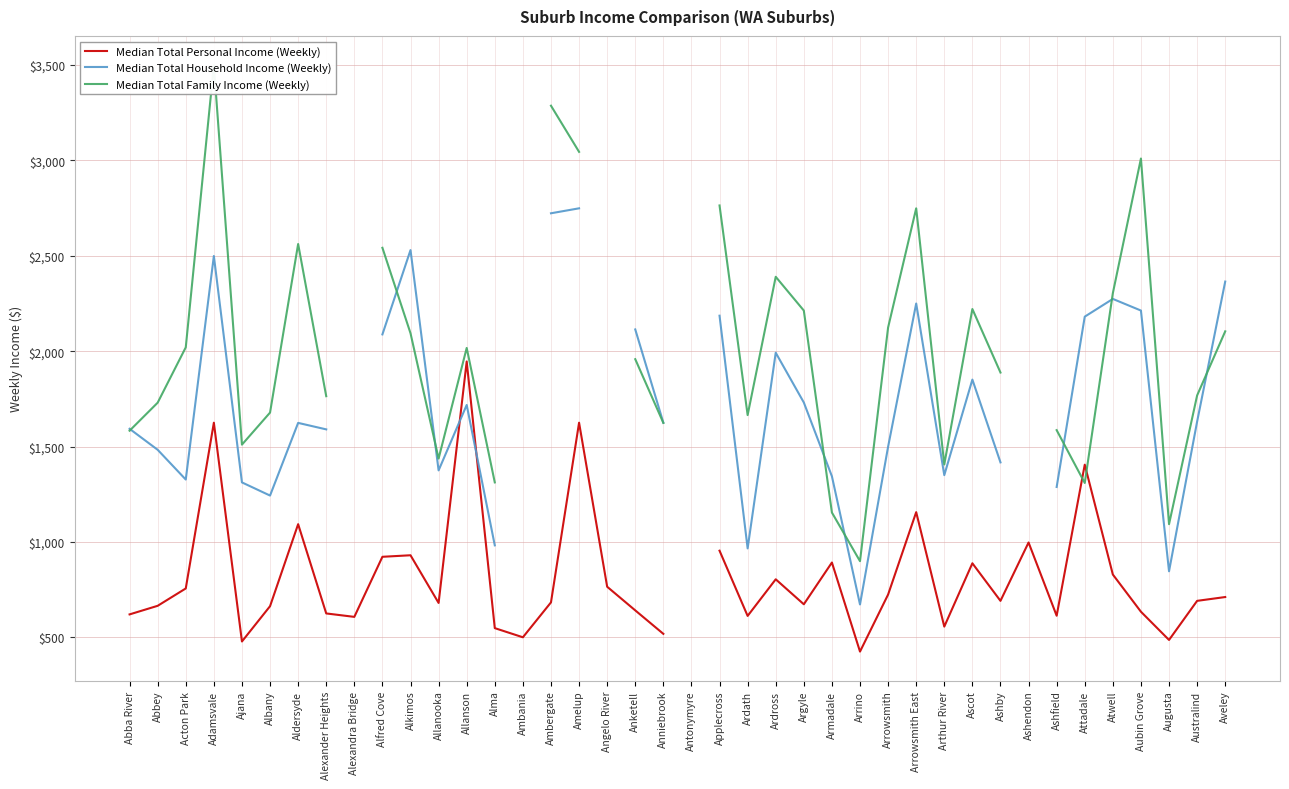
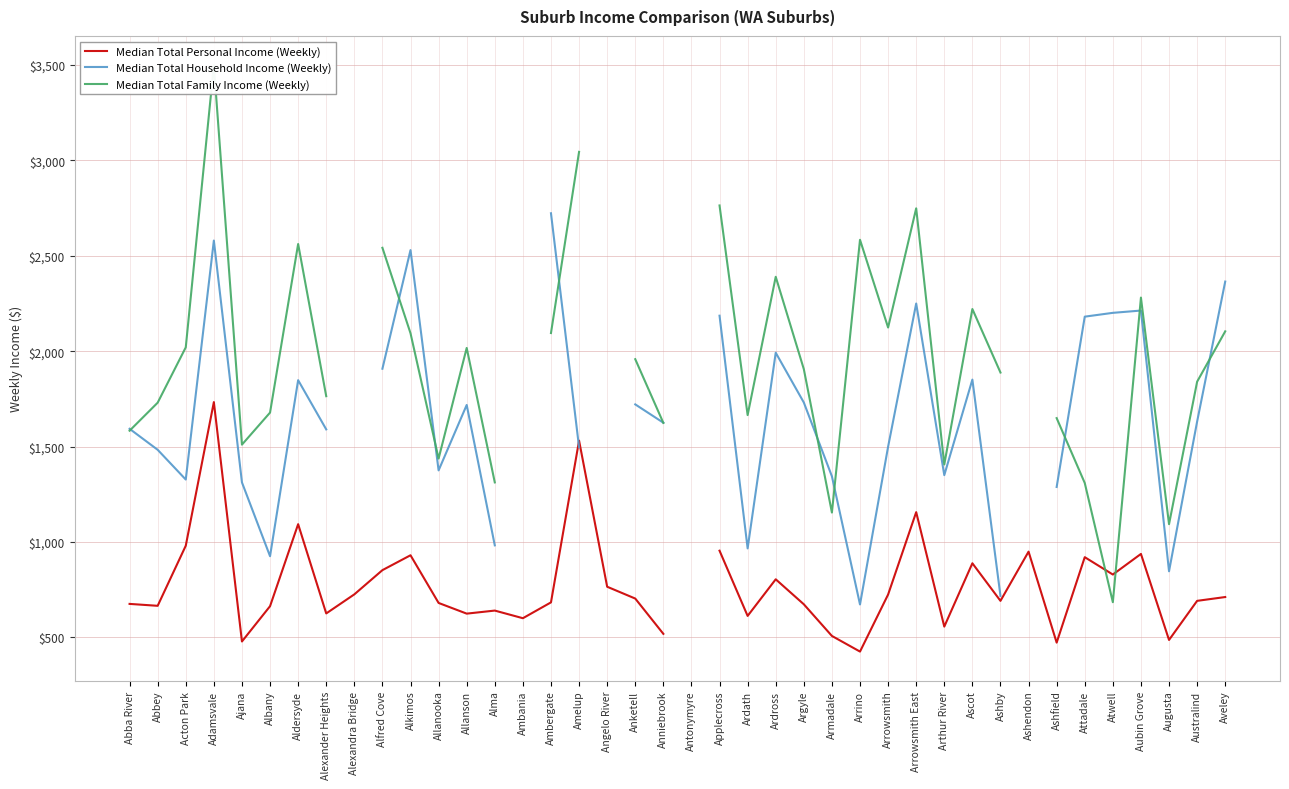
  {
    "Median Total Personal Income (Weekly)": {
-     "Abba River": "$620",
+     "Abba River": "$680",
      "Abbey": "$670",
-     "Acton Park": "$760",
-     "Adamsvale": "$1,630",
+     "Acton Park": "$980",
+     "Adamsvale": "$1,730",
      "Ajana": "$480",
      "Albany": "$660",
      "Aldersyde": "$1,090",
      "Alexander Heights": "$630",
-     "Alexandra Bridge": "$610",
-     "Alfred Cove": "$920",
+     "Alexandra Bridge": "$730",
+     "Alfred Cove": "$850",
      "Alkimos": "$930",
      "Allanooka": "$680",
-     "Allanson": "$1,950",
-     "Alma": "$550",
-     "Ambania": "$500",
+     "Allanson": "$620",
+     "Alma": "$640",
+     "Ambania": "$600",
      "Ambergate": "$680",
-     "Amelup": "$1,630",
+     "Amelup": "$1,530",
      "Angelo River": "$770",
-     "Anketell": "$640",
+     "Anketell": "$700",
      "Anniebrook": "$520",
      "Applecross": "$950",
      "Ardath": "$610",
      "Ardross": "$800",
      "Argyle": "$670",
-     "Armadale": "$890",
+     "Armadale": "$510",
      "Arrino": "$430",
      "Arrowsmith": "$720",
      "Arrowsmith East": "$1,160",
      "Arthur River": "$560",
      "Ascot": "$890",
      "Ashby": "$690",
-     "Ashendon": "$1,000",
-     "Ashfield": "$610",
-     "Attadale": "$1,410",
+     "Ashendon": "$950",
+     "Ashfield": "$470",
+     "Attadale": "$920",
      "Atwell": "$830",
-     "Aubin Grove": "$630",
+     "Aubin Grove": "$940",
      "Augusta": "$490",
      "Australind": "$690",
      "Aveley": "$710"
    },
    "Median Total Household Income (Weekly)": {
      "Abbey": "$1,480",
      "Acton Park": "$1,330",
-     "Adamsvale": "$2,500",
+     "Adamsvale": "$2,580",
      "Ajana": "$1,310",
-     "Albany": "$1,240",
-     "Aldersyde": "$1,620",
+     "Albany": "$930",
+     "Aldersyde": "$1,850",
      "Alexander Heights": "$1,590",
-     "Alfred Cove": "$2,090",
+     "Alfred Cove": "$1,910",
      "Alkimos": "$2,530",
      "Allanooka": "$1,380",
      "Allanson": "$1,720",
      "Alma": "$980",
      "Ambergate": "$2,720",
-     "Amelup": "$2,750",
-     "Anketell": "$2,110",
+     "Amelup": "$1,500",
+     "Anketell": "$1,720",
      "Applecross": "$2,190",
      "Ardath": "$970",
      "Ardross": "$1,990",
      "Argyle": "$1,730",
      "Armadale": "$1,340",
      "Arrino": "$670",
      "Arrowsmith": "$1,500",
      "Arrowsmith East": "$2,250",
      "Arthur River": "$1,350",
      "Ascot": "$1,850",
-     "Ashby": "$1,420",
+     "Ashby": "$720",
      "Ashfield": "$1,290",
      "Attadale": "$2,180",
-     "Atwell": "$2,270",
+     "Atwell": "$2,200",
      "Aubin Grove": "$2,210",
      "Augusta": "$850",
      "Australind": "$1,630",
      "Aveley": "$2,370"
    },
    "Median Total Family Income (Weekly)": {
      "Abbey": "$1,730",
      "Acton Park": "$2,020",
      "Ajana": "$1,510",
      "Albany": "$1,680",
      "Aldersyde": "$2,560",
      "Alexander Heights": "$1,760",
      "Alfred Cove": "$2,540",
      "Alkimos": "$2,090",
      "Allanooka": "$1,440",
      "Allanson": "$2,020",
      "Alma": "$1,310",
-     "Ambergate": "$3,290",
+     "Ambergate": "$2,100",
      "Amelup": "$3,050",
      "Anketell": "$1,960",
      "Applecross": "$2,760",
      "Ardath": "$1,670",
      "Ardross": "$2,390",
-     "Argyle": "$2,210",
+     "Argyle": "$1,910",
      "Armadale": "$1,150",
-     "Arrino": "$900",
+     "Arrino": "$2,580",
      "Arrowsmith": "$2,120",
      "Arrowsmith East": "$2,750",
      "Arthur River": "$1,410",
      "Ascot": "$2,220",
      "Ashby": "$1,890",
-     "Ashfield": "$1,590",
+     "Ashfield": "$1,650",
      "Attadale": "$1,310",
-     "Atwell": "$2,300",
-     "Aubin Grove": "$3,010",
+     "Atwell": "$680",
+     "Aubin Grove": "$2,280",
      "Augusta": "$1,090",
-     "Australind": "$1,770",
+     "Australind": "$1,840",
      "Aveley": "$2,100"
    }
  }
